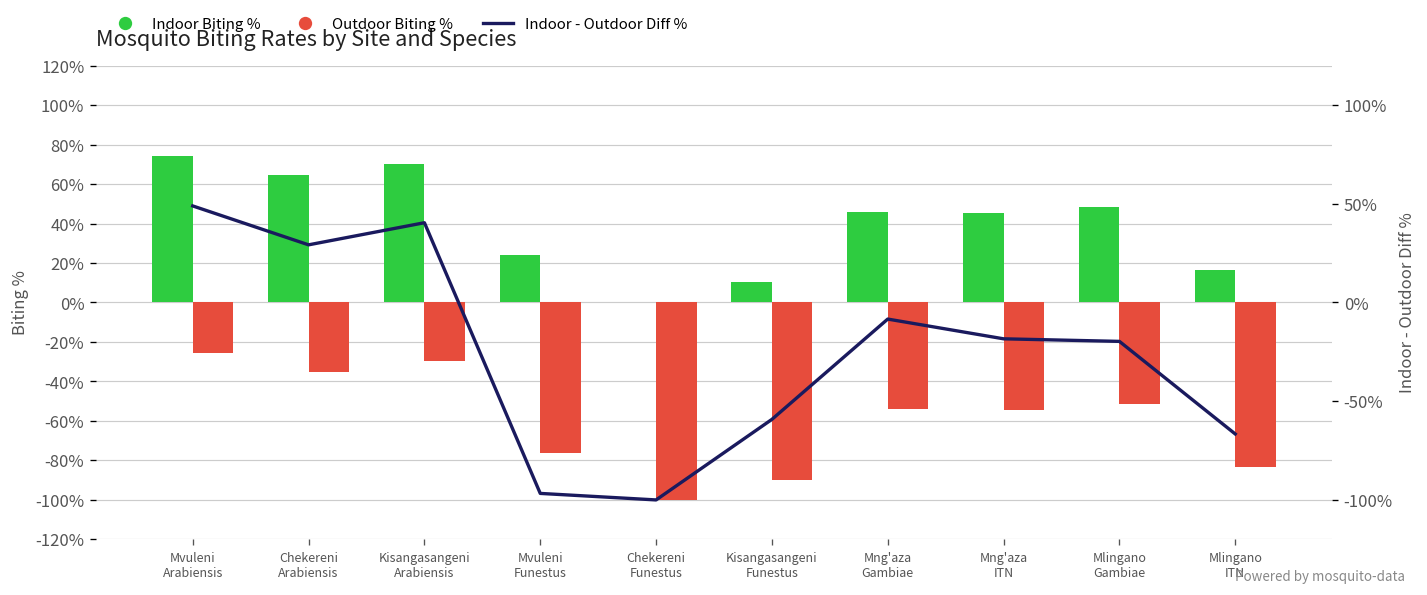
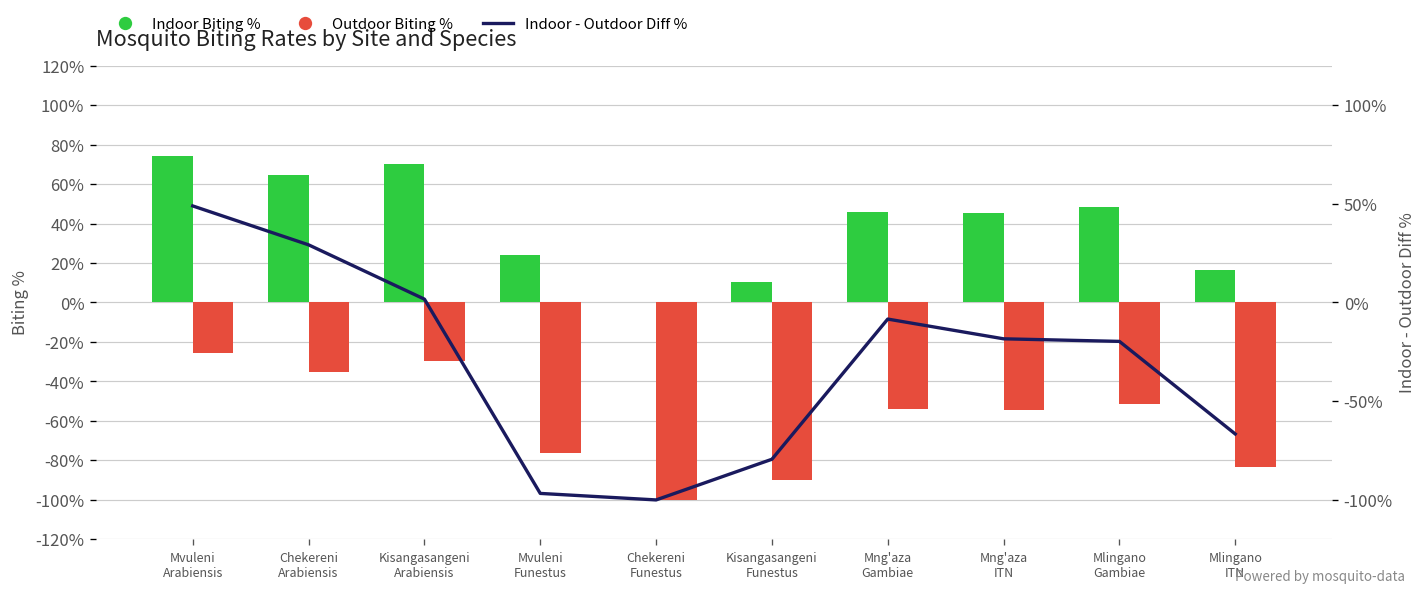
  {
    "Indoor - Outdoor Diff %": {
      "Mvuleni Arabiensis": "49%",
      "Chekereni Arabiensis": "29%",
-     "Kisangasangeni Arabiensis": "40%",
+     "Kisangasangeni Arabiensis": "2%",
      "Mvuleni Funestus": "-97%",
      "Chekereni Funestus": "-100%",
-     "Kisangasangeni Funestus": "-59%",
+     "Kisangasangeni Funestus": "-79%",
      "Mng'aza Gambiae": "-8%",
      "Mng'aza ITN": "-18%",
      "Mlingano Gambiae": "-20%",
      "Mlingano ITN": "-67%"
    }
  }
